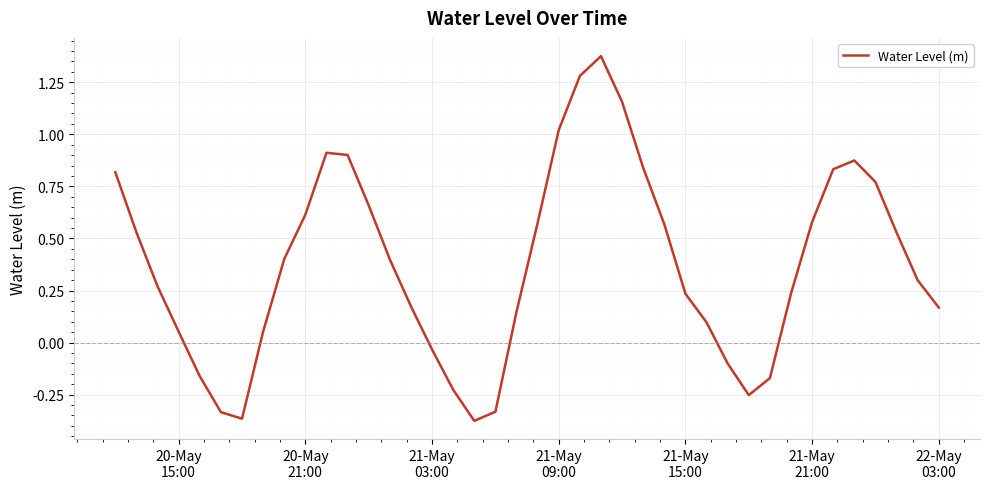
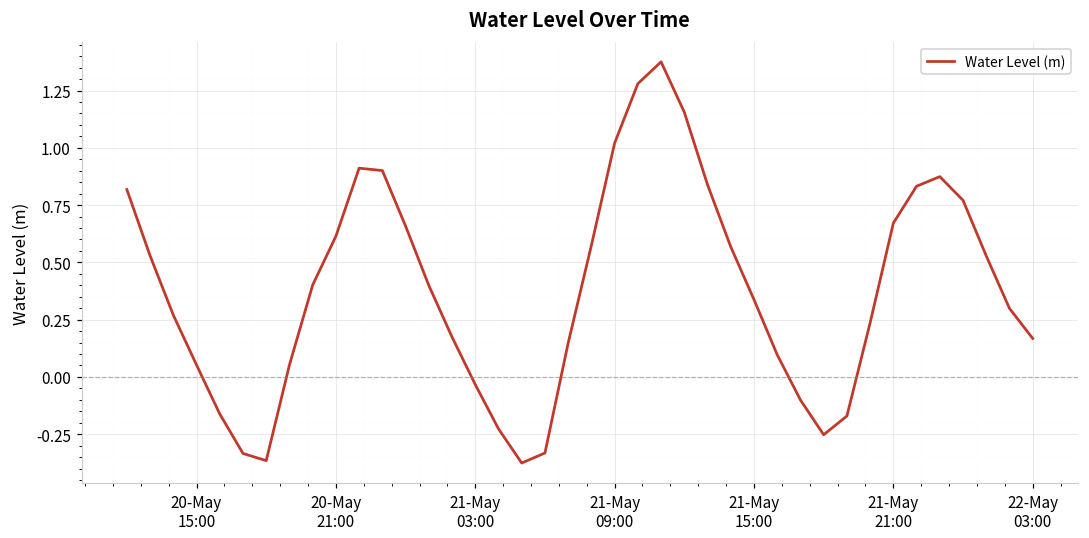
  {
    "20-May 15:00": 0.05,
    "20-May 21:00": 0.61,
    "21-May 03:00": -0.03,
    "21-May 09:00": 1.02,
-   "21-May 15:00": 0.23,
-   "21-May 21:00": 0.58,
+   "21-May 15:00": 0.34,
+   "21-May 21:00": 0.67,
    "22-May 03:00": 0.17
  }
